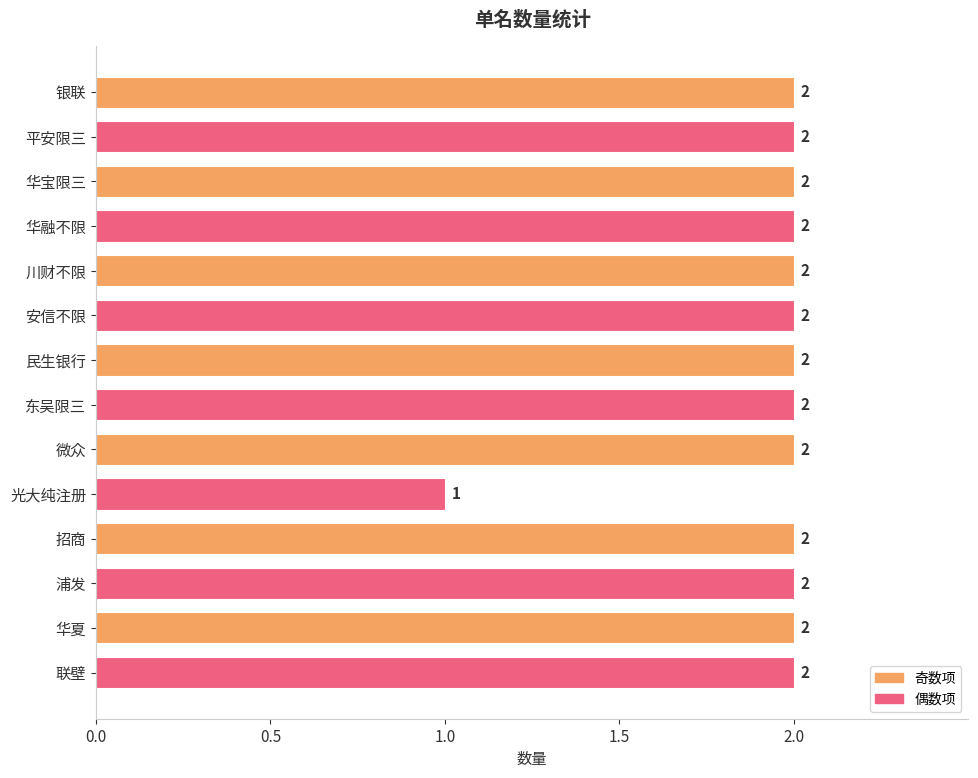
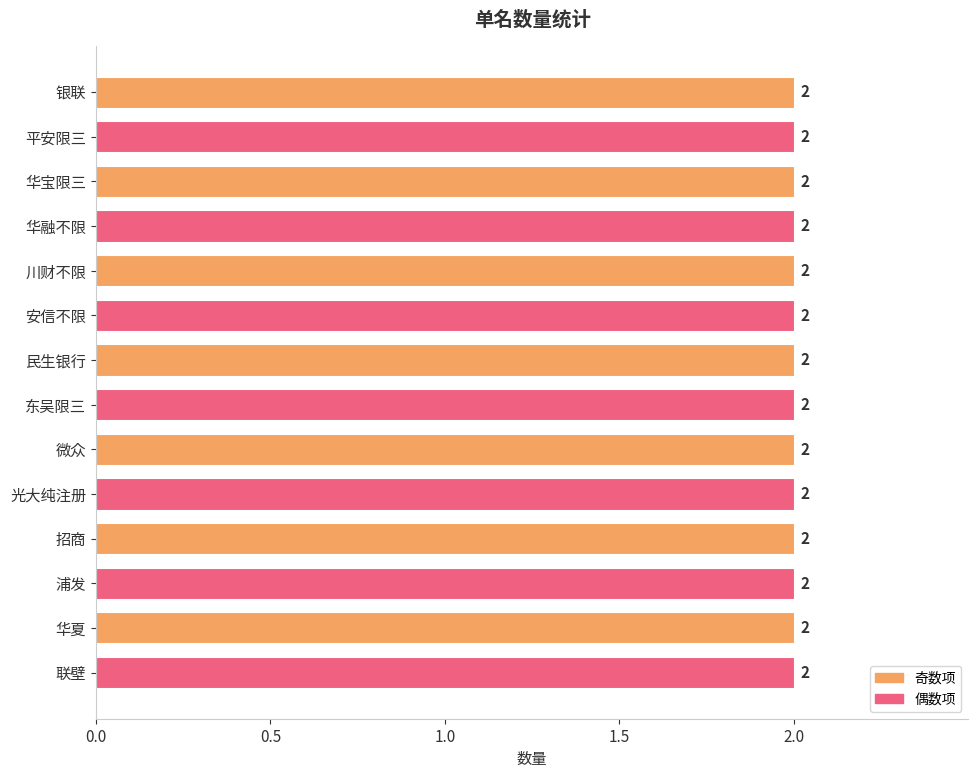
  {
    "银联": 2,
    "平安限三": 2,
    "华宝限三": 2,
    "华融不限": 2,
    "川财不限": 2,
    "安信不限": 2,
    "民生银行": 2,
    "东吴限三": 2,
    "微众": 2,
-   "光大纯注册": 1,
+   "光大纯注册": 2,
    "招商": 2,
    "浦发": 2,
    "华夏": 2,
    "联壁": 2
  }
